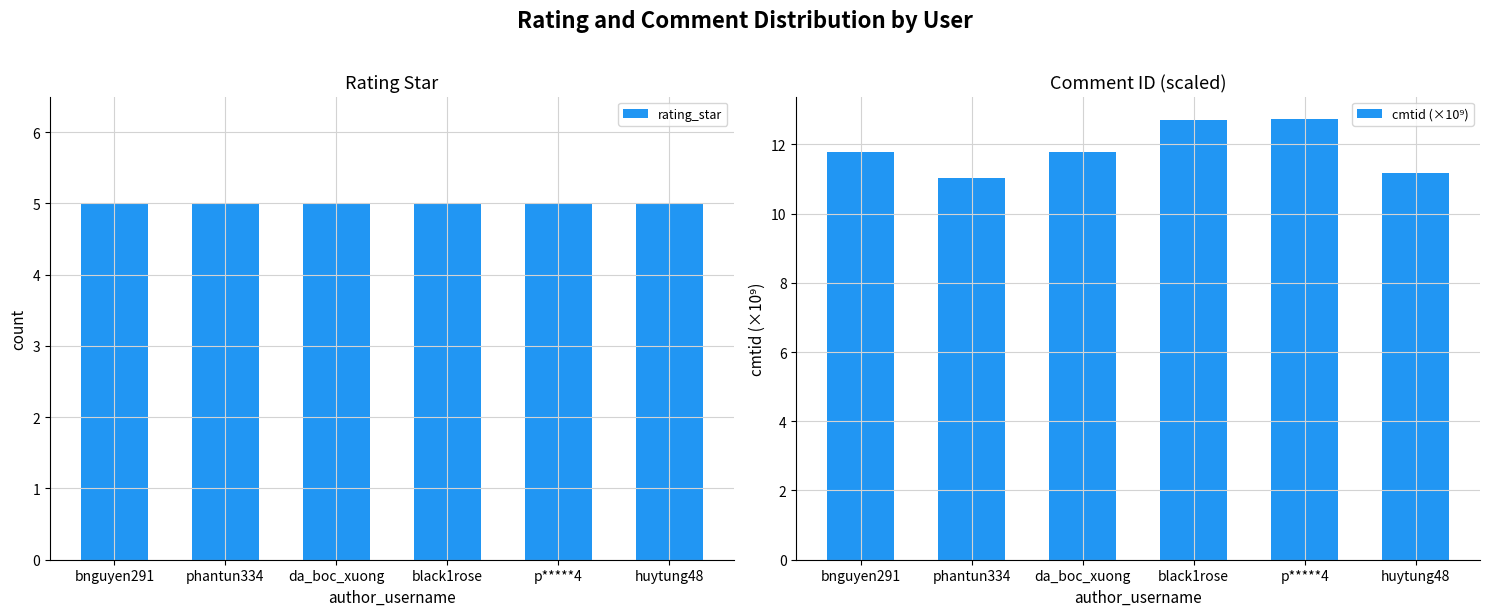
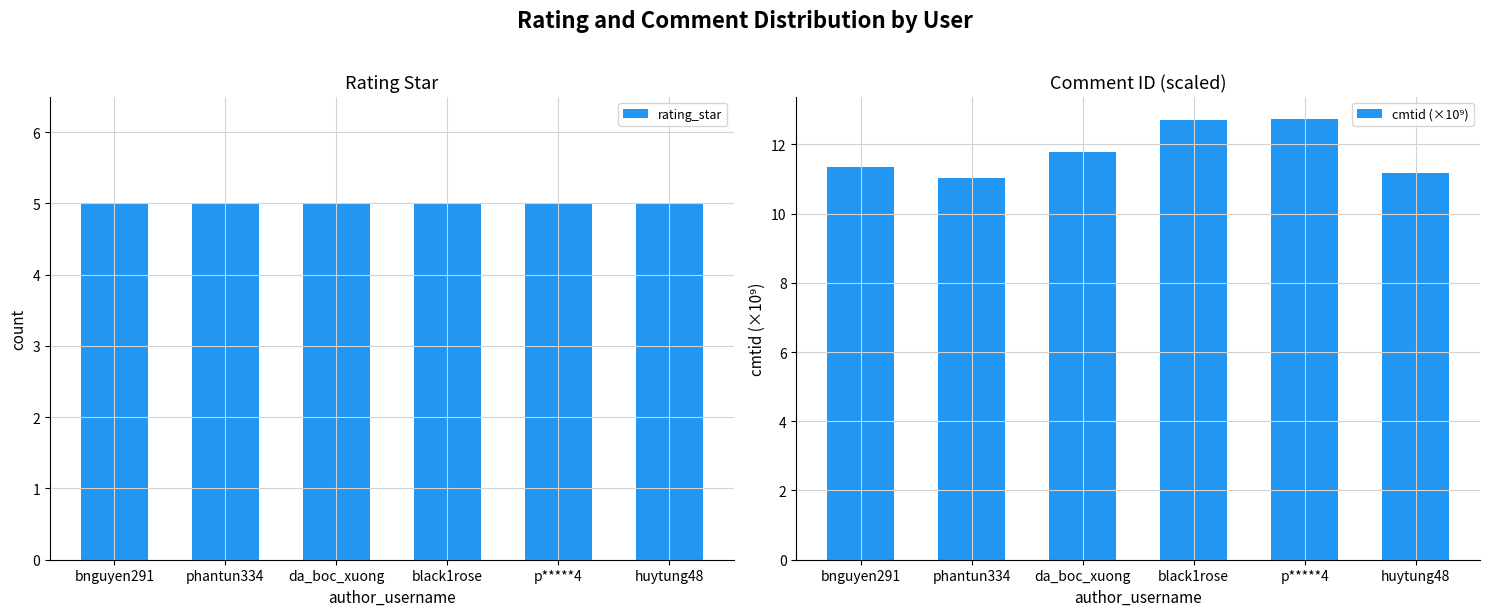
  {
    "Rating Star": {
      "bnguyen291": 5.0,
      "phantun334": 5.0,
      "da_boc_xuong": 5.0,
      "black1rose": 5.0,
      "p*****4": 5.0,
      "huytung48": 5.0
    },
    "Comment ID (scaled)": {
-     "bnguyen291": 11.8,
+     "bnguyen291": 11.4,
      "phantun334": 11.0,
      "da_boc_xuong": 11.8,
      "black1rose": 12.7,
      "p*****4": 12.7,
      "huytung48": 11.2
    }
  }
